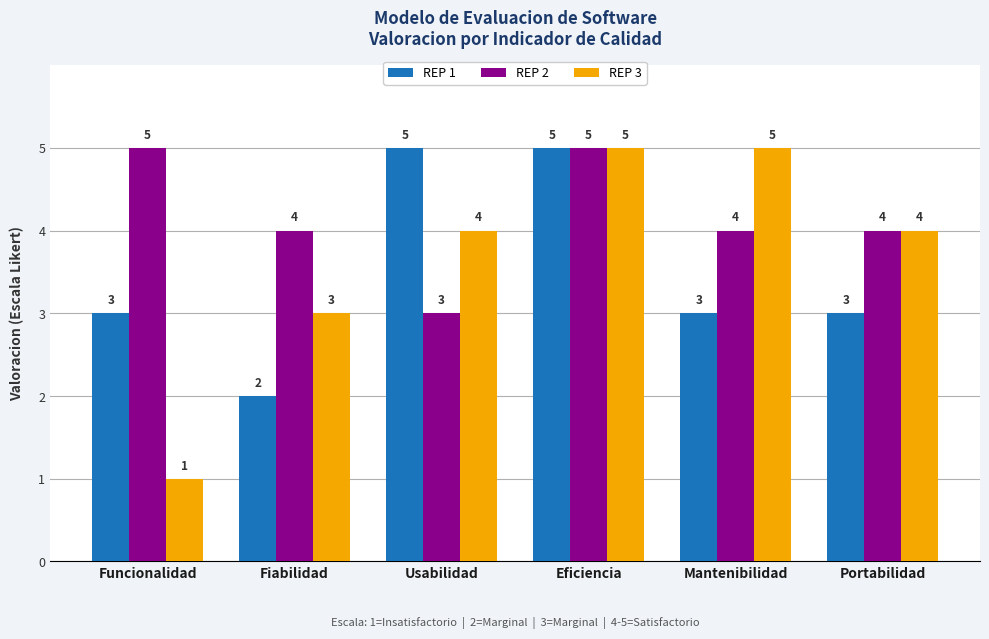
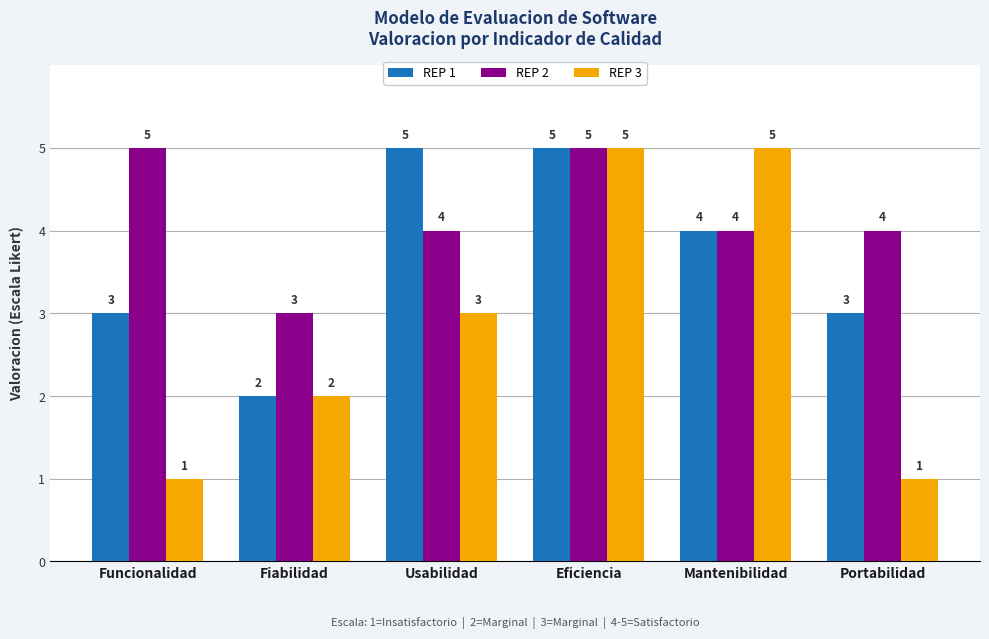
  {
    "REP 1": {
      "Funcionalidad": 3,
      "Fiabilidad": 2,
      "Usabilidad": 5,
      "Eficiencia": 5,
-     "Mantenibilidad": 3,
+     "Mantenibilidad": 4,
      "Portabilidad": 3
    },
    "REP 2": {
      "Funcionalidad": 5,
-     "Fiabilidad": 4,
-     "Usabilidad": 3,
+     "Fiabilidad": 3,
+     "Usabilidad": 4,
      "Eficiencia": 5,
      "Mantenibilidad": 4,
      "Portabilidad": 4
    },
    "REP 3": {
      "Funcionalidad": 1,
-     "Fiabilidad": 3,
-     "Usabilidad": 4,
+     "Fiabilidad": 2,
+     "Usabilidad": 3,
      "Eficiencia": 5,
      "Mantenibilidad": 5,
-     "Portabilidad": 4
+     "Portabilidad": 1
    }
  }
